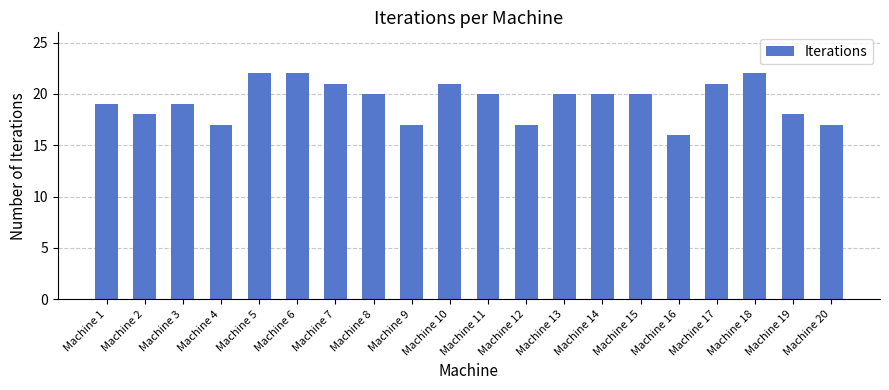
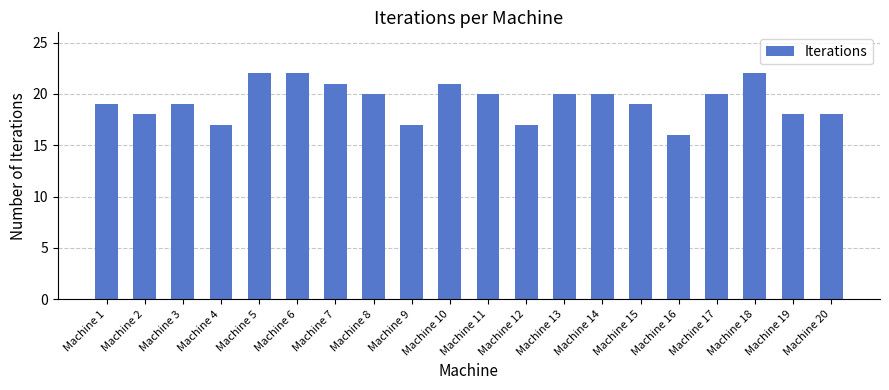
  {
    "Machine 1": 19,
    "Machine 2": 18,
    "Machine 3": 19,
    "Machine 4": 17,
    "Machine 5": 22,
    "Machine 6": 22,
    "Machine 7": 21,
    "Machine 8": 20,
    "Machine 9": 17,
    "Machine 10": 21,
    "Machine 11": 20,
    "Machine 12": 17,
    "Machine 13": 20,
    "Machine 14": 20,
-   "Machine 15": 20,
+   "Machine 15": 19,
    "Machine 16": 16,
-   "Machine 17": 21,
+   "Machine 17": 20,
    "Machine 18": 22,
    "Machine 19": 18,
-   "Machine 20": 17
+   "Machine 20": 18
  }
